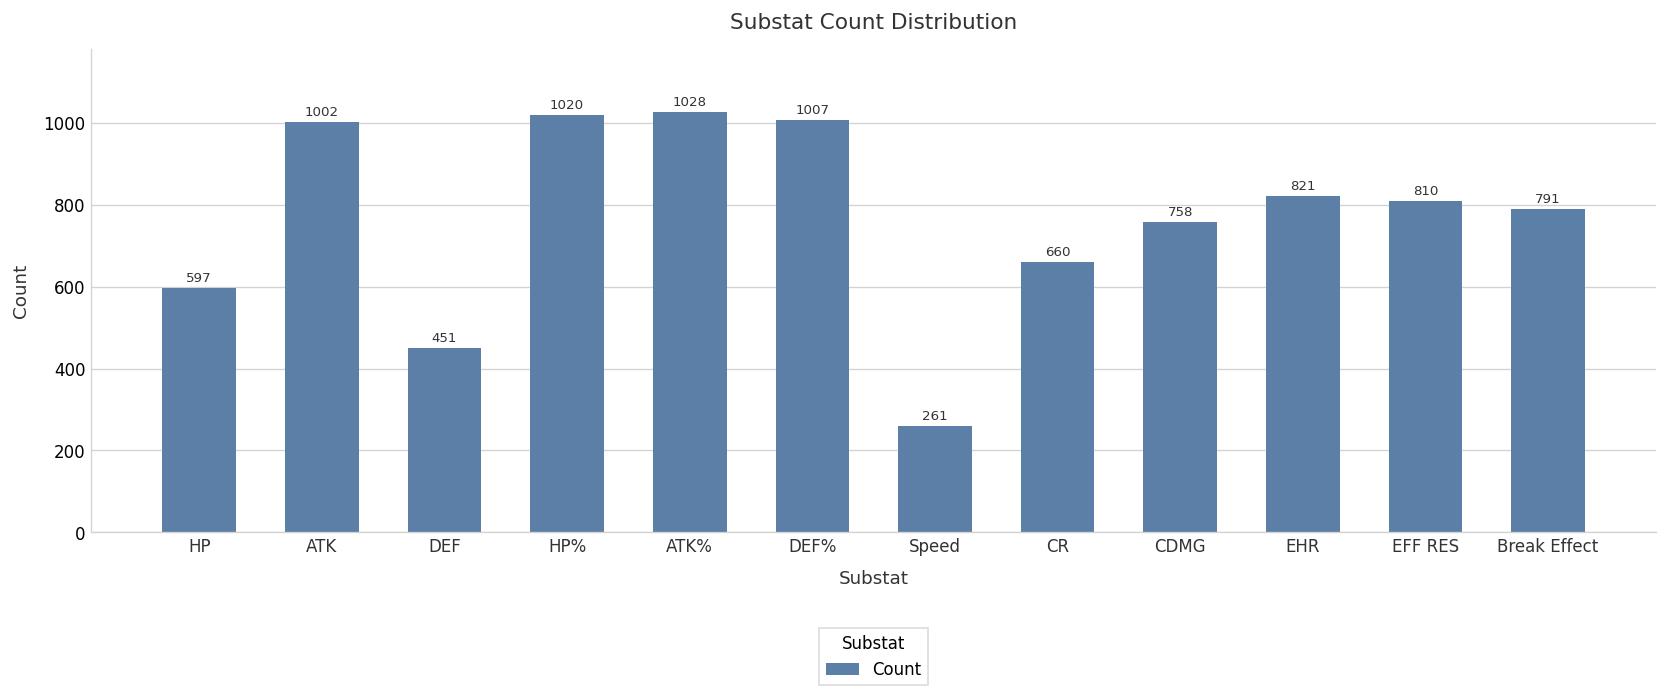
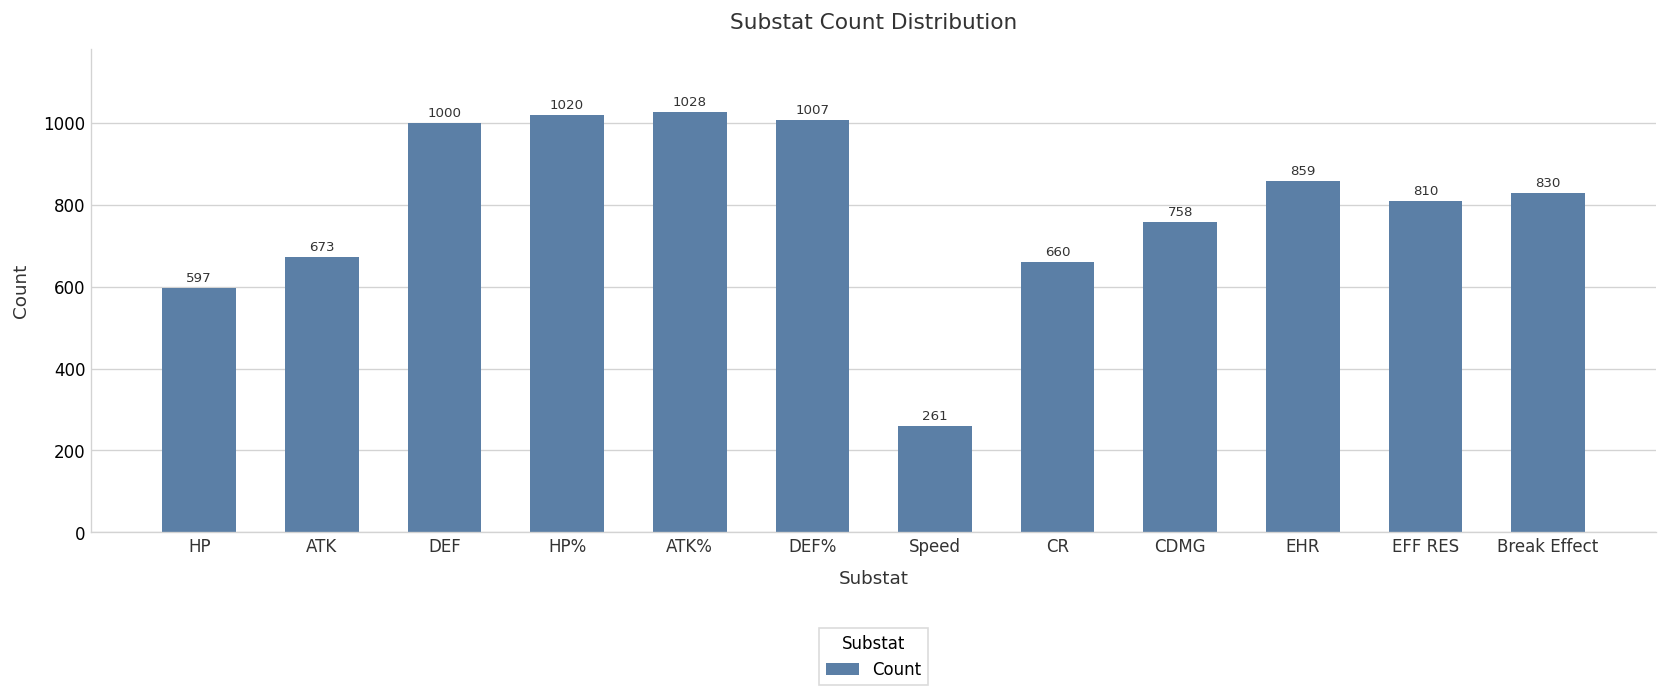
  {
    "HP": 597,
-   "ATK": 1002,
-   "DEF": 451,
+   "ATK": 673,
+   "DEF": 1000,
    "HP%": 1020,
    "ATK%": 1028,
    "DEF%": 1007,
    "Speed": 261,
    "CR": 660,
    "CDMG": 758,
-   "EHR": 821,
+   "EHR": 859,
    "EFF RES": 810,
-   "Break Effect": 791
+   "Break Effect": 830
  }
